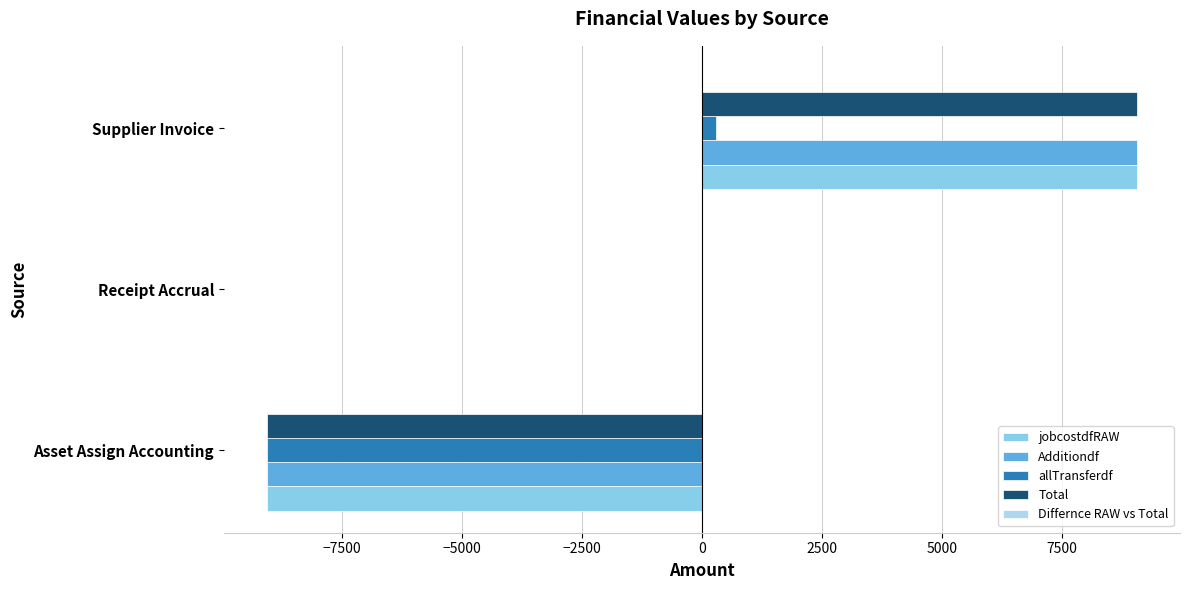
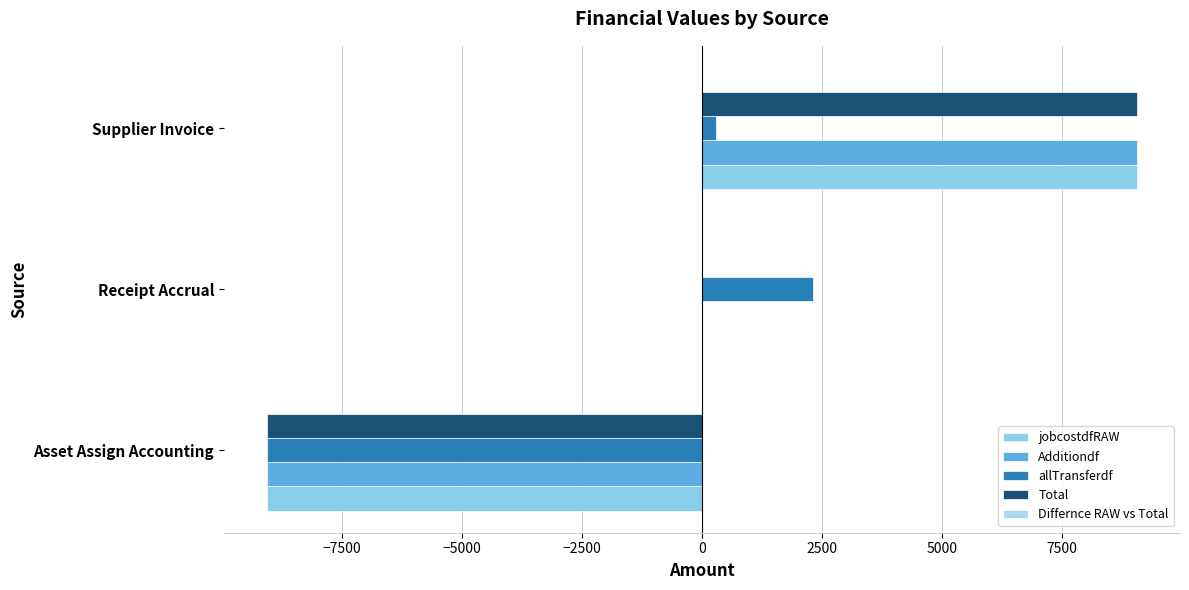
  {
    "allTransferdf": {
      "Supplier Invoice": 300,
-     "Receipt Accrual": 0,
+     "Receipt Accrual": 2300,
      "Asset Assign Accounting": -9100
    },
    "Total": {
      "Supplier Invoice": 9100,
      "Receipt Accrual": 0,
      "Asset Assign Accounting": -9100
    }
  }
